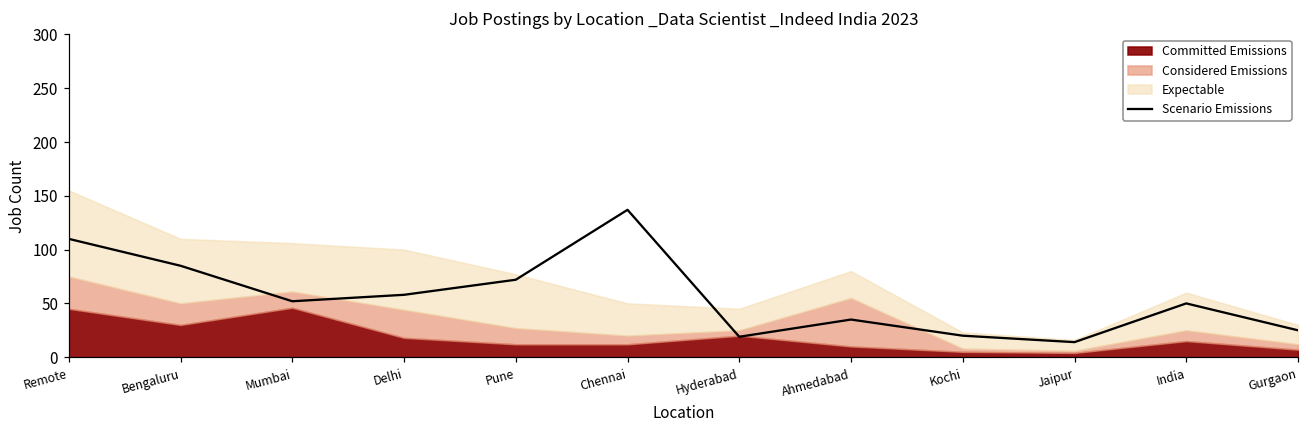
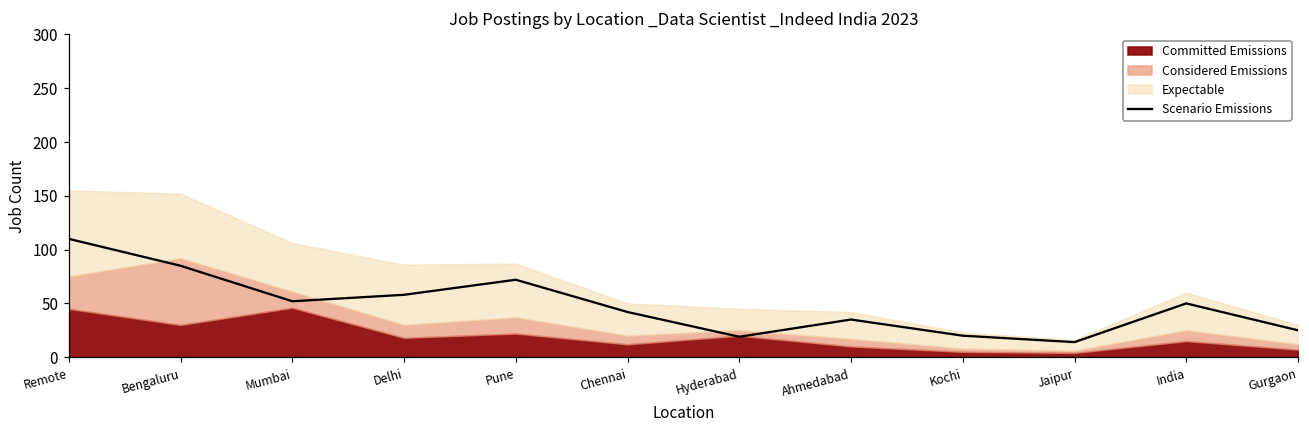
  {
    "Scenario Emissions": {
      "Remote": 110,
      "Bengaluru": 90,
      "Mumbai": 50,
      "Delhi": 60,
      "Pune": 70,
-     "Chennai": 140,
+     "Chennai": 40,
      "Ahmedabad": 40,
      "Kochi": 20,
      "India": 50,
      "Gurgaon": 30
    },
    "Committed Emissions": {
      "Remote": 50,
      "Bengaluru": 30,
      "Mumbai": 50,
      "Delhi": 20,
-     "Pune": 10,
+     "Pune": 20,
      "Chennai": 10,
      "Ahmedabad": 10,
      "Kochi": 10,
      "India": 20,
      "Gurgaon": 10
    },
    "Considered Emissions": {
      "Remote": 30,
-     "Bengaluru": 20,
+     "Bengaluru": 60,
      "Mumbai": 20,
-     "Delhi": 30,
+     "Delhi": 10,
      "Pune": 20,
      "Chennai": 10,
      "Hyderabad": 10,
-     "Ahmedabad": 50,
+     "Ahmedabad": 10,
      "Kochi": 0,
      "India": 10,
      "Gurgaon": 10
    },
    "Expectable": {
      "Remote": 80,
      "Bengaluru": 60,
      "Mumbai": 50,
      "Delhi": 60,
      "Pune": 50,
      "Chennai": 30,
      "Hyderabad": 20,
      "Ahmedabad": 30,
      "Kochi": 20,
      "India": 40,
      "Gurgaon": 20
    }
  }
